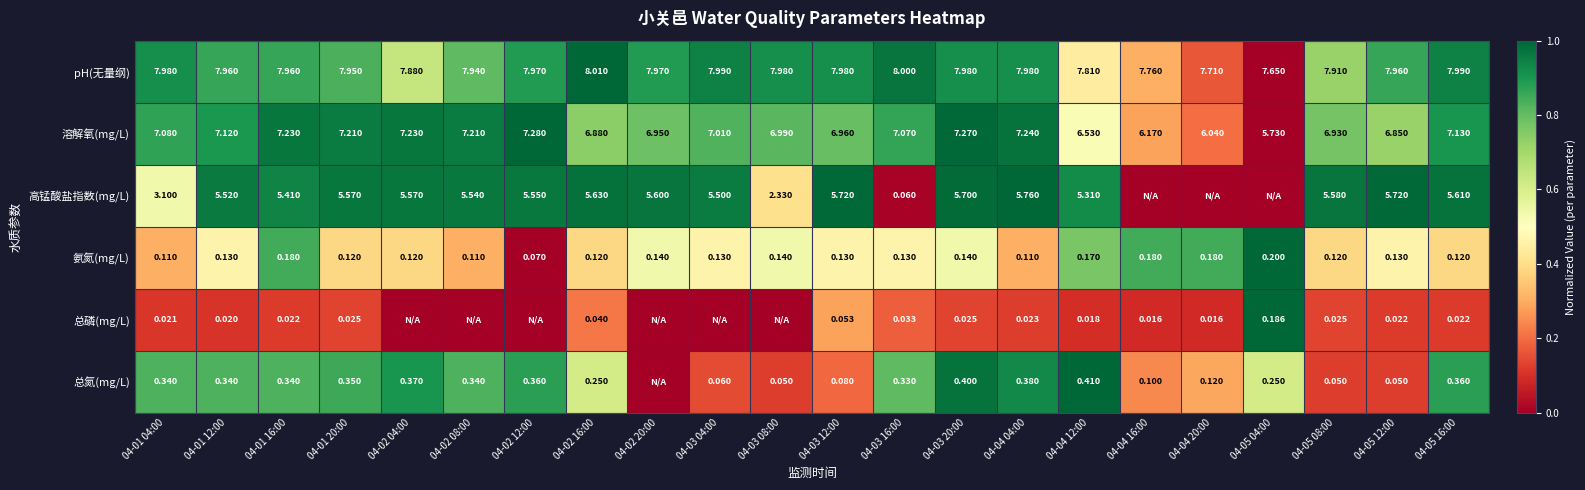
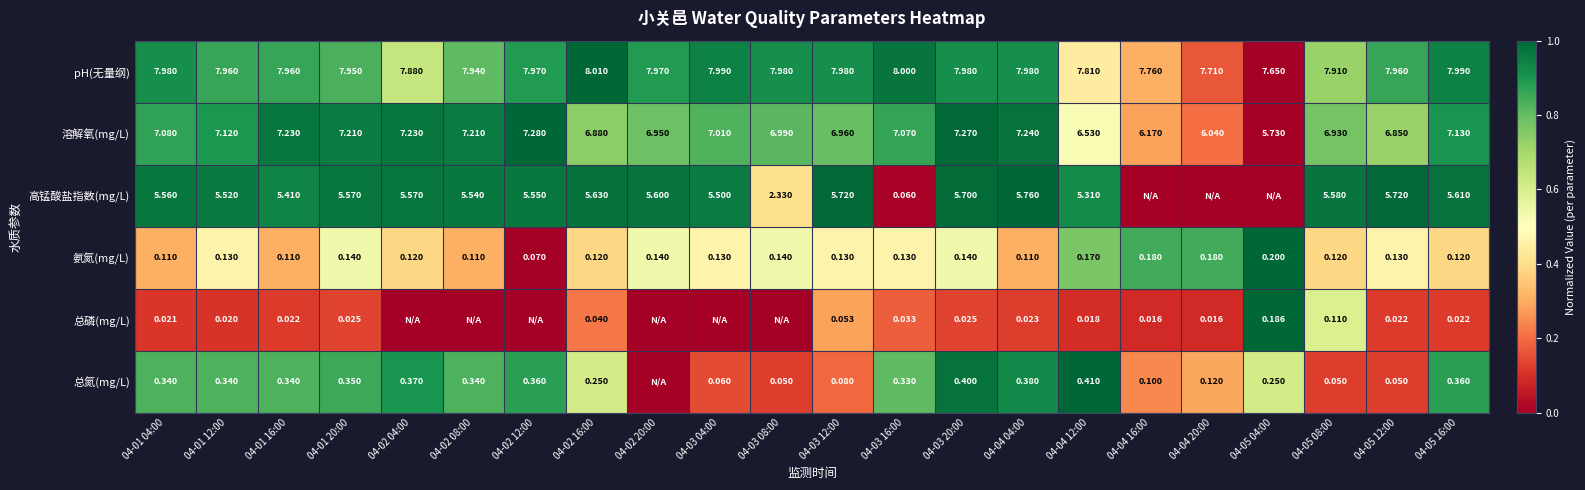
  {
    "pH(无量纲)": {
      "04-01 04:00": 7.980,
      "04-01 12:00": 7.960,
      "04-01 16:00": 7.960,
      "04-01 20:00": 7.950,
      "04-02 04:00": 7.880,
      "04-02 08:00": 7.940,
      "04-02 12:00": 7.970,
      "04-02 16:00": 8.010,
      "04-02 20:00": 7.970,
      "04-03 04:00": 7.990,
      "04-03 08:00": 7.980,
      "04-03 12:00": 7.980,
      "04-03 16:00": 8.000,
      "04-03 20:00": 7.980,
      "04-04 04:00": 7.980,
      "04-04 12:00": 7.810,
      "04-04 16:00": 7.760,
      "04-04 20:00": 7.710,
      "04-05 04:00": 7.650,
      "04-05 08:00": 7.910,
      "04-05 12:00": 7.960,
      "04-05 16:00": 7.990
    },
    "溶解氧(mg/L)": {
      "04-01 04:00": 7.080,
      "04-01 12:00": 7.120,
      "04-01 16:00": 7.230,
      "04-01 20:00": 7.210,
      "04-02 04:00": 7.230,
      "04-02 08:00": 7.210,
      "04-02 12:00": 7.280,
      "04-02 16:00": 6.880,
      "04-02 20:00": 6.950,
      "04-03 04:00": 7.010,
      "04-03 08:00": 6.990,
      "04-03 12:00": 6.960,
      "04-03 16:00": 7.070,
      "04-03 20:00": 7.270,
      "04-04 04:00": 7.240,
      "04-04 12:00": 6.530,
      "04-04 16:00": 6.170,
      "04-04 20:00": 6.040,
      "04-05 04:00": 5.730,
      "04-05 08:00": 6.930,
      "04-05 12:00": 6.850,
      "04-05 16:00": 7.130
    },
    "高锰酸盐指数(mg/L)": {
-     "04-01 04:00": 3.100,
+     "04-01 04:00": 5.560,
      "04-01 12:00": 5.520,
      "04-01 16:00": 5.410,
      "04-01 20:00": 5.570,
      "04-02 04:00": 5.570,
      "04-02 08:00": 5.540,
      "04-02 12:00": 5.550,
      "04-02 16:00": 5.630,
      "04-02 20:00": 5.600,
      "04-03 04:00": 5.500,
      "04-03 08:00": 2.330,
      "04-03 12:00": 5.720,
      "04-03 16:00": 0.060,
      "04-03 20:00": 5.700,
      "04-04 04:00": 5.760,
      "04-04 12:00": 5.310,
      "04-05 08:00": 5.580,
      "04-05 12:00": 5.720,
      "04-05 16:00": 5.610
    },
    "氨氮(mg/L)": {
      "04-01 04:00": 0.110,
      "04-01 12:00": 0.130,
-     "04-01 16:00": 0.180,
-     "04-01 20:00": 0.120,
+     "04-01 16:00": 0.110,
+     "04-01 20:00": 0.140,
      "04-02 04:00": 0.120,
      "04-02 08:00": 0.110,
      "04-02 12:00": 0.070,
      "04-02 16:00": 0.120,
      "04-02 20:00": 0.140,
      "04-03 04:00": 0.130,
      "04-03 08:00": 0.140,
      "04-03 12:00": 0.130,
      "04-03 16:00": 0.130,
      "04-03 20:00": 0.140,
      "04-04 04:00": 0.110,
      "04-04 12:00": 0.170,
      "04-04 16:00": 0.180,
      "04-04 20:00": 0.180,
      "04-05 04:00": 0.200,
      "04-05 08:00": 0.120,
      "04-05 12:00": 0.130,
      "04-05 16:00": 0.120
    },
    "总磷(mg/L)": {
      "04-01 04:00": 0.021,
      "04-01 12:00": 0.020,
      "04-01 16:00": 0.022,
      "04-01 20:00": 0.025,
      "04-02 16:00": 0.040,
      "04-03 12:00": 0.053,
      "04-03 16:00": 0.033,
      "04-03 20:00": 0.025,
      "04-04 04:00": 0.023,
      "04-04 12:00": 0.018,
      "04-04 16:00": 0.016,
      "04-04 20:00": 0.016,
      "04-05 04:00": 0.186,
-     "04-05 08:00": 0.025,
+     "04-05 08:00": 0.110,
      "04-05 12:00": 0.022,
      "04-05 16:00": 0.022
    },
    "总氮(mg/L)": {
      "04-01 04:00": 0.340,
      "04-01 12:00": 0.340,
      "04-01 16:00": 0.340,
      "04-01 20:00": 0.350,
      "04-02 04:00": 0.370,
      "04-02 08:00": 0.340,
      "04-02 12:00": 0.360,
      "04-02 16:00": 0.250,
      "04-03 04:00": 0.060,
      "04-03 08:00": 0.050,
      "04-03 12:00": 0.080,
      "04-03 16:00": 0.330,
      "04-03 20:00": 0.400,
      "04-04 04:00": 0.380,
      "04-04 12:00": 0.410,
      "04-04 16:00": 0.100,
      "04-04 20:00": 0.120,
      "04-05 04:00": 0.250,
      "04-05 08:00": 0.050,
      "04-05 12:00": 0.050,
      "04-05 16:00": 0.360
    }
  }
